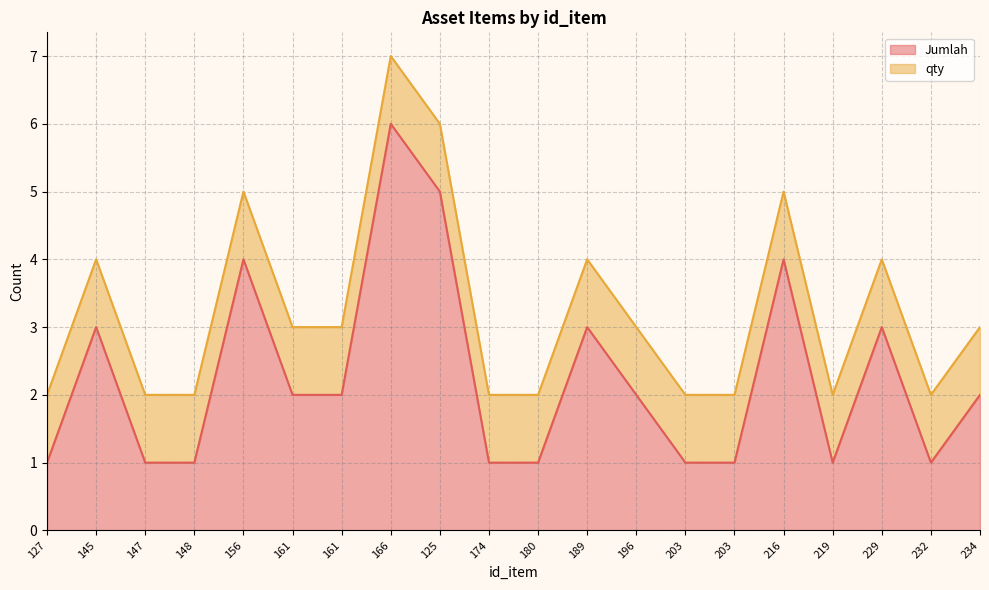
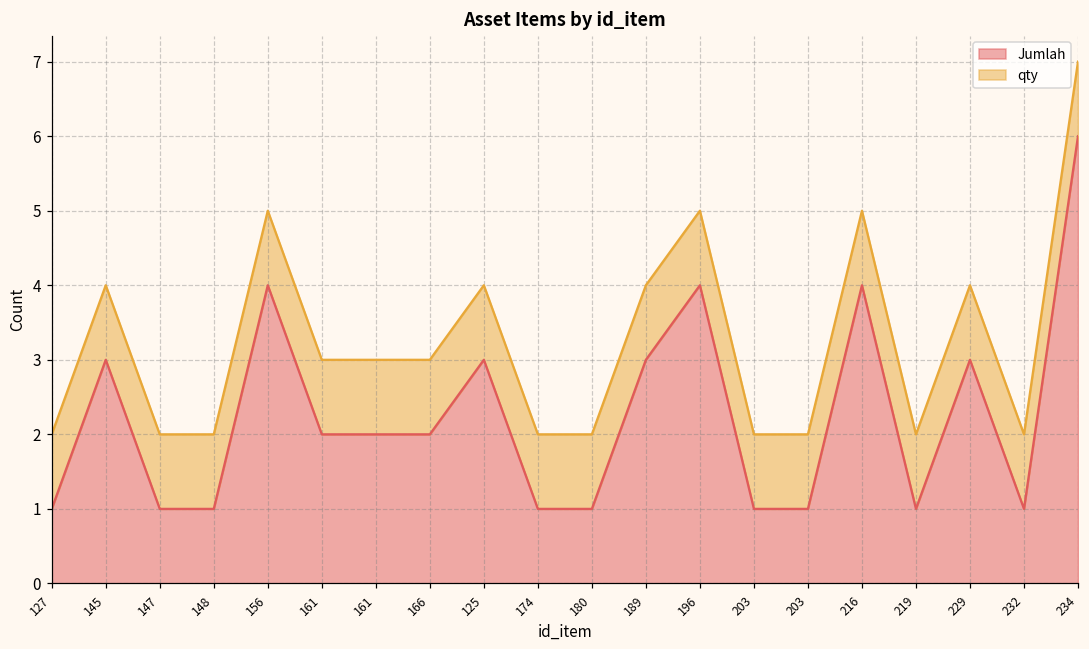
  {
    "Jumlah": {
      "127": 1,
      "145": 3,
      "147": 1,
      "148": 1,
      "156": 4,
-     "166": 6,
-     "125": 5,
+     "166": 2,
+     "125": 3,
      "174": 1,
      "180": 1,
      "189": 3,
-     "196": 2,
+     "196": 4,
      "216": 4,
      "219": 1,
      "229": 3,
      "232": 1,
-     "234": 2
+     "234": 6
    },
    "qty": {
      "127": 1,
      "145": 1,
      "147": 1,
      "148": 1,
      "156": 1,
      "166": 1,
      "125": 1,
      "174": 1,
      "180": 1,
      "189": 1,
      "196": 1,
      "216": 1,
      "219": 1,
      "229": 1,
      "232": 1,
      "234": 1
    }
  }
